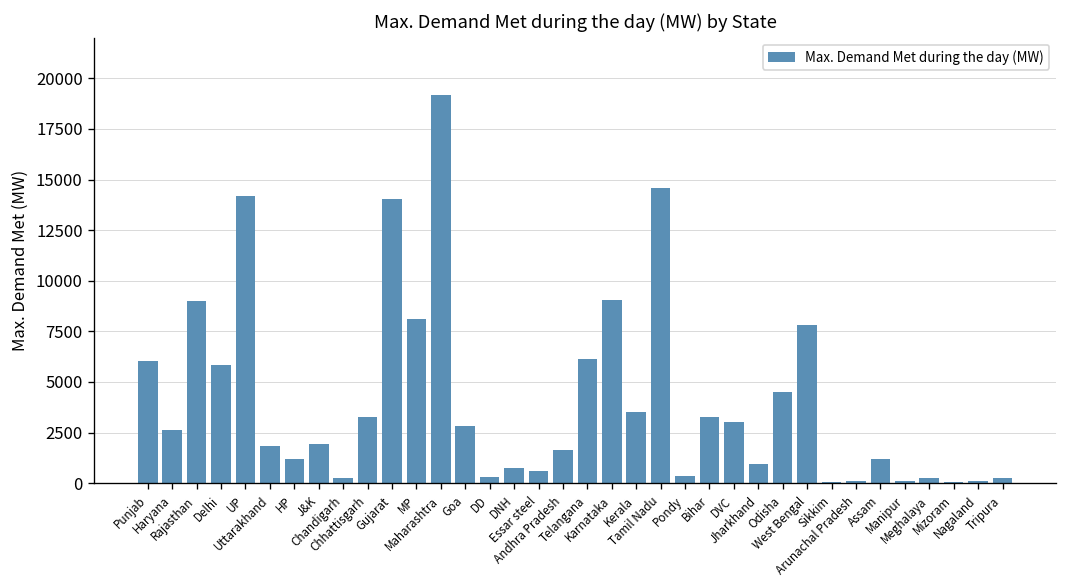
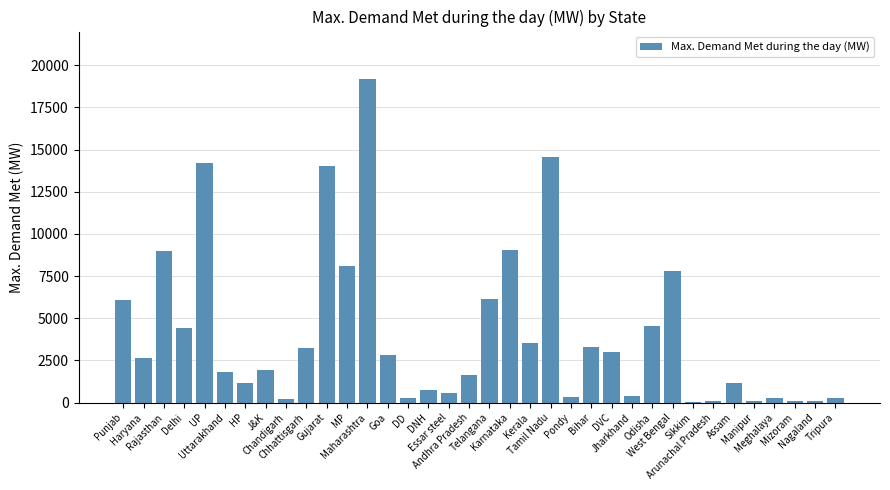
  {
    "Punjab": 6100,
    "Haryana": 2600,
    "Rajasthan": 9000,
-   "Delhi": 5800,
+   "Delhi": 4400,
    "UP": 14200,
    "Uttarakhand": 1800,
    "HP": 1200,
    "J&K": 1900,
    "Chandigarh": 200,
    "Chhattisgarh": 3300,
    "Gujarat": 14100,
    "MP": 8100,
    "Maharashtra": 19200,
    "Goa": 2800,
    "DD": 300,
    "DNH": 700,
    "Essar steel": 600,
    "Andhra Pradesh": 1600,
    "Telangana": 6100,
    "Karnataka": 9000,
    "Kerala": 3500,
    "Tamil Nadu": 14600,
    "Pondy": 300,
    "Bihar": 3300,
    "DVC": 3000,
-   "Jharkhand": 900,
+   "Jharkhand": 400,
    "Odisha": 4500,
    "West Bengal": 7800,
    "Assam": 1200,
    "Meghalaya": 300,
    "Tripura": 300
  }
